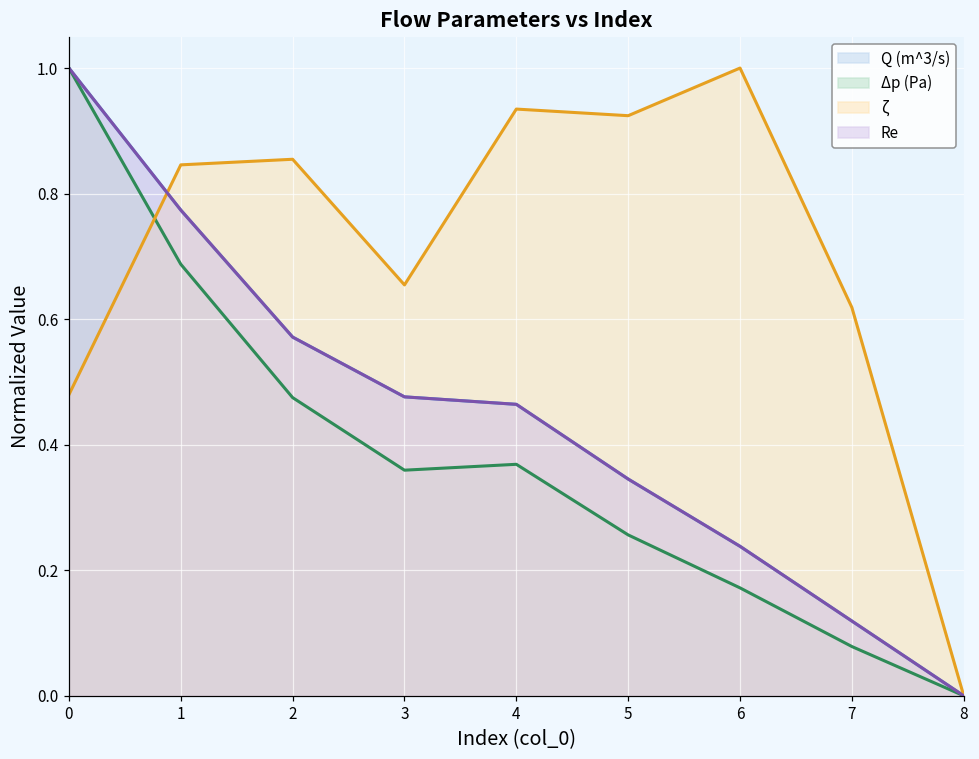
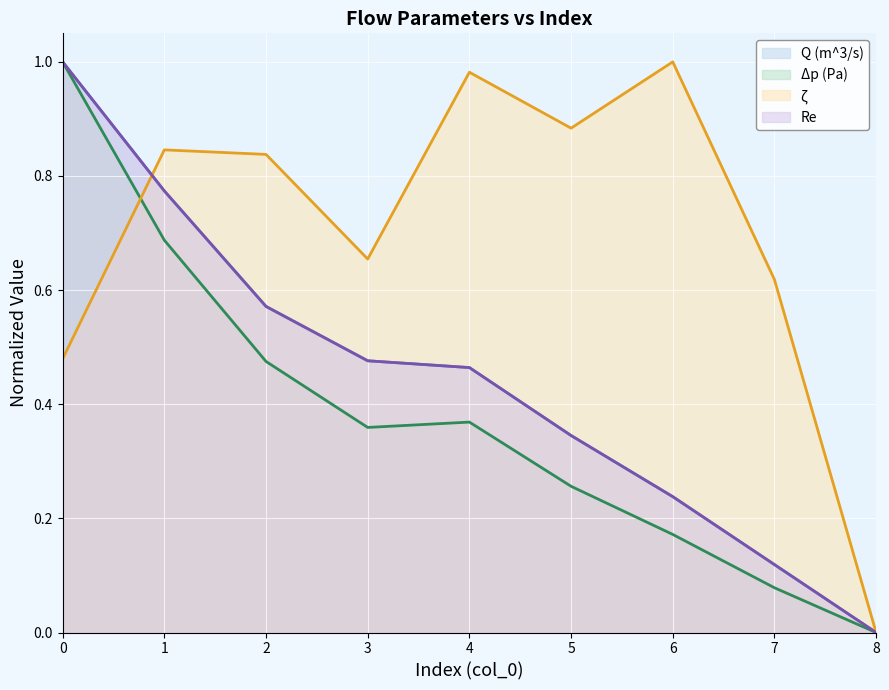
  {
    "ζ": {
      "0": 0.48,
      "1": 0.85,
-     "2": 0.85,
+     "2": 0.84,
      "3": 0.65,
-     "4": 0.93,
-     "5": 0.92,
+     "4": 0.98,
+     "5": 0.88,
      "6": 1.00,
      "7": 0.62
    }
  }
